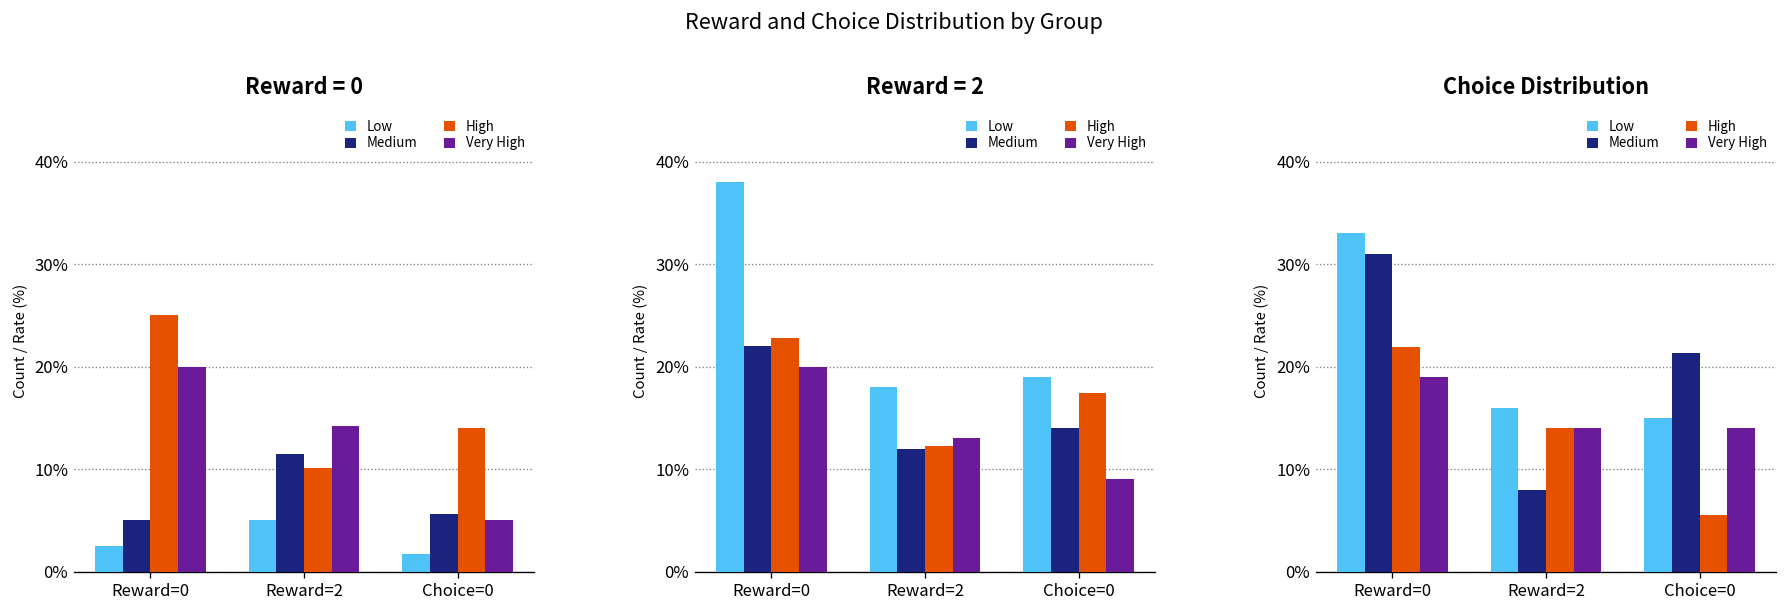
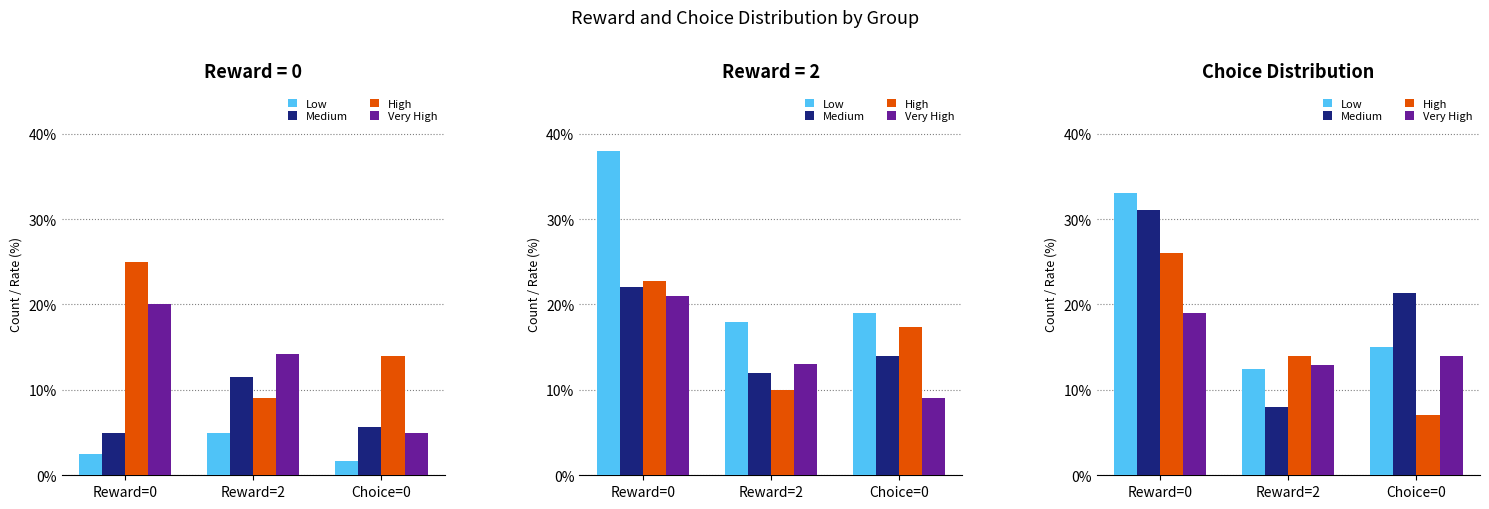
  {
    "Reward = 0": {
      "Low": {
        "Reward=0": "3%",
        "Reward=2": "5%",
        "Choice=0": "2%"
      },
      "Medium": {
        "Reward=0": "5%",
        "Reward=2": "12%",
        "Choice=0": "6%"
      },
      "High": {
        "Reward=0": "25%",
-       "Reward=2": "10%",
+       "Reward=2": "9%",
        "Choice=0": "14%"
      },
      "Very High": {
        "Reward=0": "20%",
        "Reward=2": "14%",
        "Choice=0": "5%"
      }
    },
    "Reward = 2": {
      "Low": {
        "Reward=0": "38%",
        "Reward=2": "18%",
        "Choice=0": "19%"
      },
      "Medium": {
        "Reward=0": "22%",
        "Reward=2": "12%",
        "Choice=0": "14%"
      },
      "High": {
        "Reward=0": "23%",
-       "Reward=2": "12%",
+       "Reward=2": "10%",
        "Choice=0": "17%"
      },
      "Very High": {
-       "Reward=0": "20%",
+       "Reward=0": "21%",
        "Reward=2": "13%",
        "Choice=0": "9%"
      }
    },
    "Choice Distribution": {
      "Low": {
        "Reward=0": "33%",
-       "Reward=2": "16%",
+       "Reward=2": "12%",
        "Choice=0": "15%"
      },
      "Medium": {
        "Reward=0": "31%",
        "Reward=2": "8%",
        "Choice=0": "21%"
      },
      "High": {
-       "Reward=0": "22%",
+       "Reward=0": "26%",
        "Reward=2": "14%",
-       "Choice=0": "6%"
+       "Choice=0": "7%"
      },
      "Very High": {
        "Reward=0": "19%",
-       "Reward=2": "14%",
+       "Reward=2": "13%",
        "Choice=0": "14%"
      }
    }
  }
